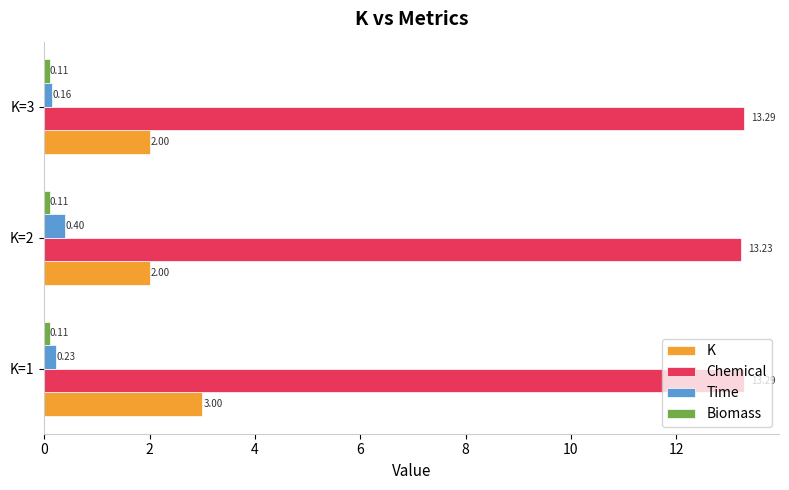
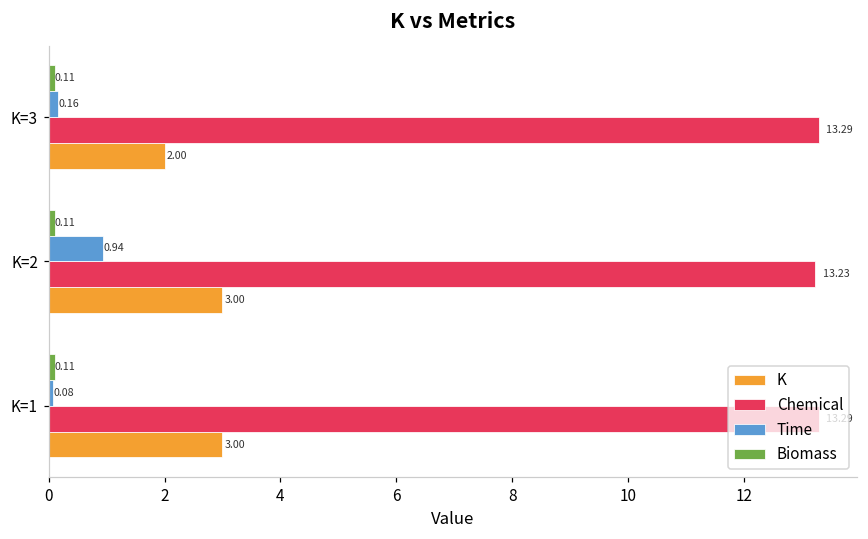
  {
    "K": {
      "K=3": 2.00,
-     "K=2": 2.00,
+     "K=2": 3.00,
      "K=1": 3.00
    },
    "Chemical": {
      "K=3": 13.29,
      "K=2": 13.23
    },
    "Time": {
      "K=3": 0.16,
-     "K=2": 0.40,
-     "K=1": 0.23
+     "K=2": 0.94,
+     "K=1": 0.08
    },
    "Biomass": {
      "K=3": 0.11,
      "K=2": 0.11,
      "K=1": 0.11
    }
  }
